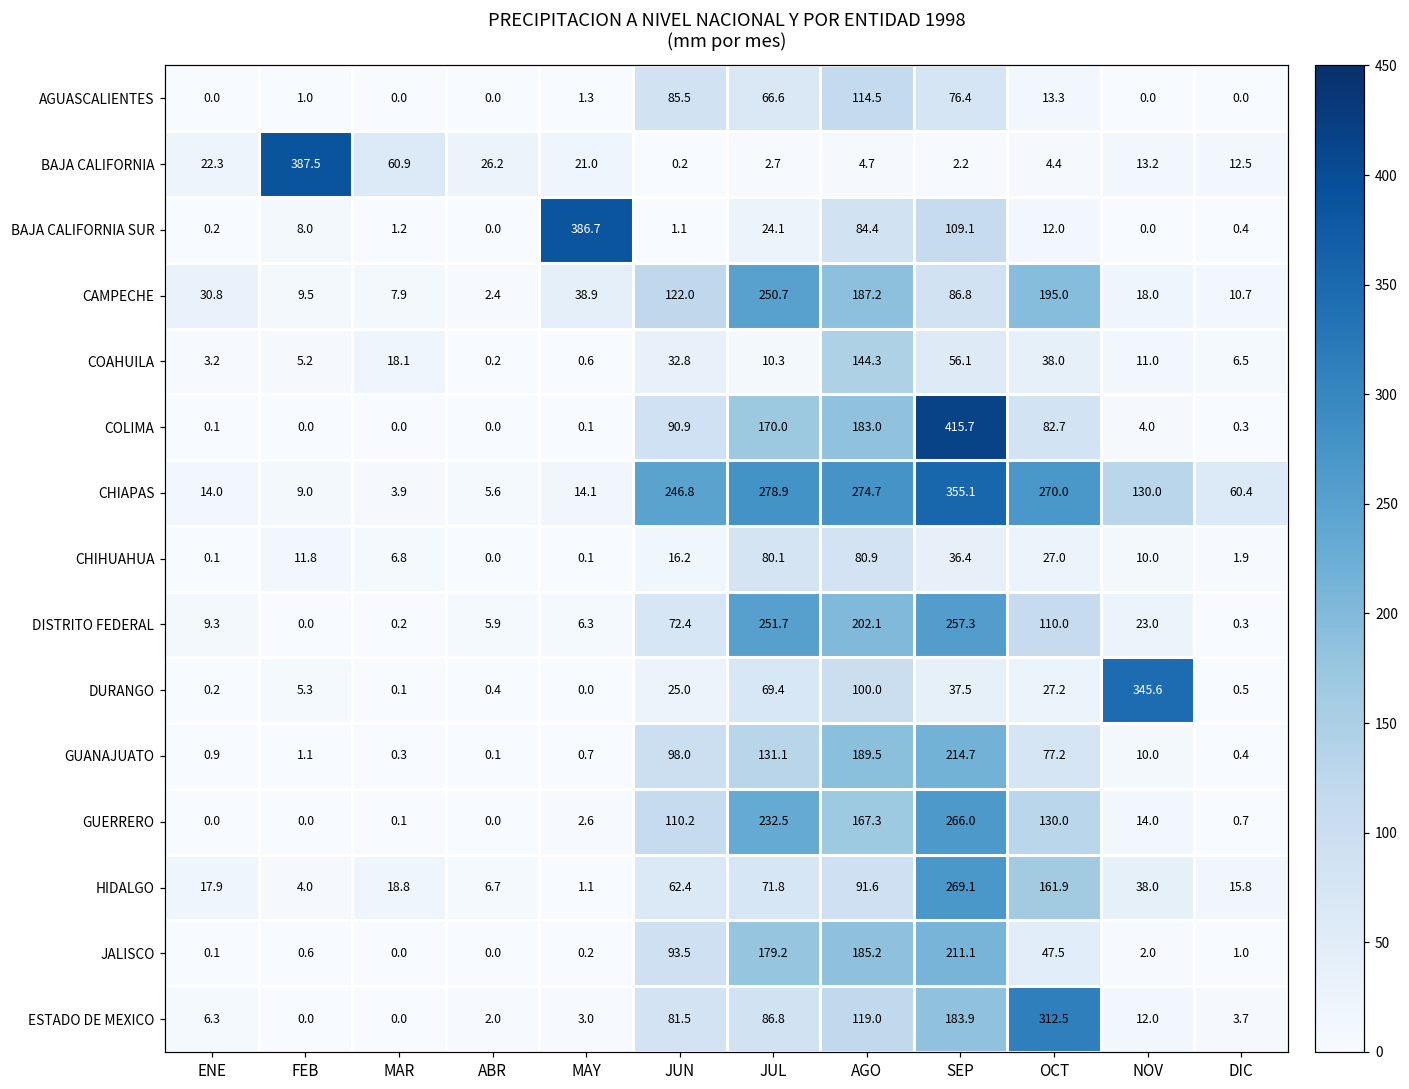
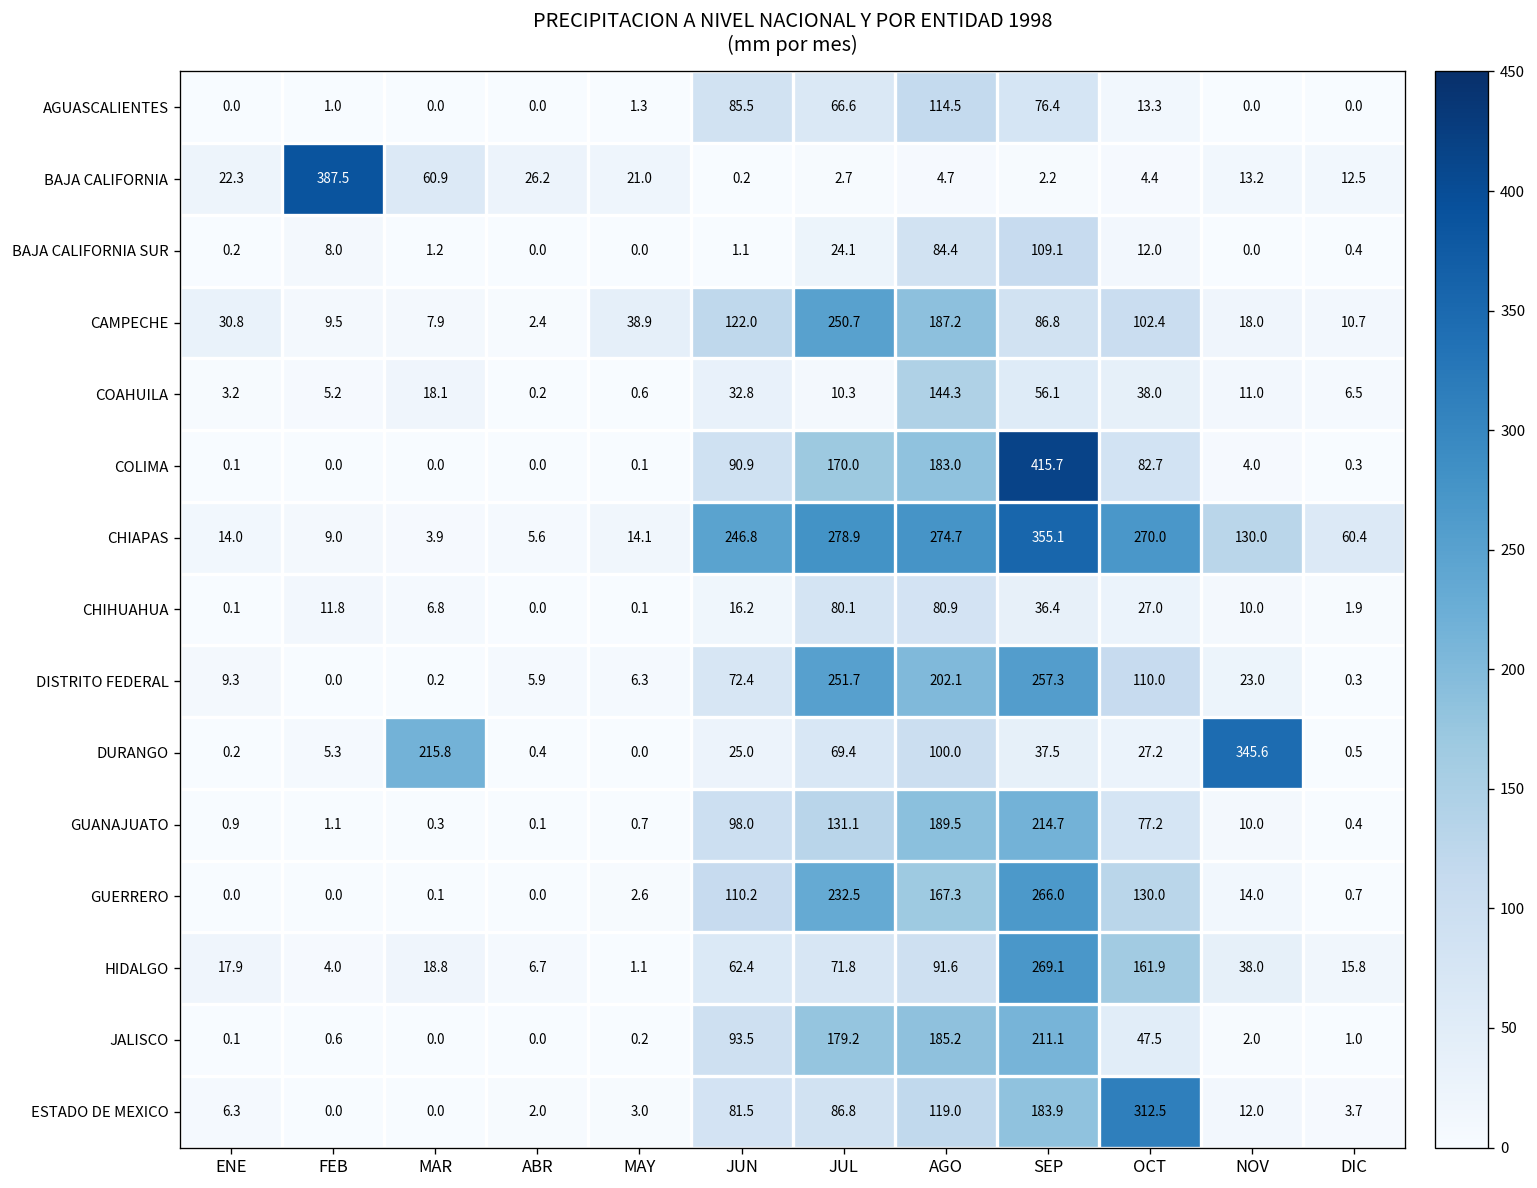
  {
    "AGUASCALIENTES": {
      "ENE": 0.0,
      "FEB": 1.0,
      "MAR": 0.0,
      "ABR": 0.0,
      "MAY": 1.3,
      "JUN": 85.5,
      "JUL": 66.6,
      "AGO": 114.5,
      "SEP": 76.4,
      "OCT": 13.3,
      "NOV": 0.0,
      "DIC": 0.0
    },
    "BAJA CALIFORNIA": {
      "ENE": 22.3,
      "FEB": 387.5,
      "MAR": 60.9,
      "ABR": 26.2,
      "MAY": 21.0,
      "JUN": 0.2,
      "JUL": 2.7,
      "AGO": 4.7,
      "SEP": 2.2,
      "OCT": 4.4,
      "NOV": 13.2,
      "DIC": 12.5
    },
    "BAJA CALIFORNIA SUR": {
      "ENE": 0.2,
      "FEB": 8.0,
      "MAR": 1.2,
      "ABR": 0.0,
-     "MAY": 386.7,
+     "MAY": 0.0,
      "JUN": 1.1,
      "JUL": 24.1,
      "AGO": 84.4,
      "SEP": 109.1,
      "OCT": 12.0,
      "NOV": 0.0,
      "DIC": 0.4
    },
    "CAMPECHE": {
      "ENE": 30.8,
      "FEB": 9.5,
      "MAR": 7.9,
      "ABR": 2.4,
      "MAY": 38.9,
      "JUN": 122.0,
      "JUL": 250.7,
      "AGO": 187.2,
      "SEP": 86.8,
-     "OCT": 195.0,
+     "OCT": 102.4,
      "NOV": 18.0,
      "DIC": 10.7
    },
    "COAHUILA": {
      "ENE": 3.2,
      "FEB": 5.2,
      "MAR": 18.1,
      "ABR": 0.2,
      "MAY": 0.6,
      "JUN": 32.8,
      "JUL": 10.3,
      "AGO": 144.3,
      "SEP": 56.1,
      "OCT": 38.0,
      "NOV": 11.0,
      "DIC": 6.5
    },
    "COLIMA": {
      "ENE": 0.1,
      "FEB": 0.0,
      "MAR": 0.0,
      "ABR": 0.0,
      "MAY": 0.1,
      "JUN": 90.9,
      "JUL": 170.0,
      "AGO": 183.0,
      "SEP": 415.7,
      "OCT": 82.7,
      "NOV": 4.0,
      "DIC": 0.3
    },
    "CHIAPAS": {
      "ENE": 14.0,
      "FEB": 9.0,
      "MAR": 3.9,
      "ABR": 5.6,
      "MAY": 14.1,
      "JUN": 246.8,
      "JUL": 278.9,
      "AGO": 274.7,
      "SEP": 355.1,
      "OCT": 270.0,
      "NOV": 130.0,
      "DIC": 60.4
    },
    "CHIHUAHUA": {
      "ENE": 0.1,
      "FEB": 11.8,
      "MAR": 6.8,
      "ABR": 0.0,
      "MAY": 0.1,
      "JUN": 16.2,
      "JUL": 80.1,
      "AGO": 80.9,
      "SEP": 36.4,
      "OCT": 27.0,
      "NOV": 10.0,
      "DIC": 1.9
    },
    "DISTRITO FEDERAL": {
      "ENE": 9.3,
      "FEB": 0.0,
      "MAR": 0.2,
      "ABR": 5.9,
      "MAY": 6.3,
      "JUN": 72.4,
      "JUL": 251.7,
      "AGO": 202.1,
      "SEP": 257.3,
      "OCT": 110.0,
      "NOV": 23.0,
      "DIC": 0.3
    },
    "DURANGO": {
      "ENE": 0.2,
      "FEB": 5.3,
-     "MAR": 0.1,
+     "MAR": 215.8,
      "ABR": 0.4,
      "MAY": 0.0,
      "JUN": 25.0,
      "JUL": 69.4,
      "AGO": 100.0,
      "SEP": 37.5,
      "OCT": 27.2,
      "NOV": 345.6,
      "DIC": 0.5
    },
    "GUANAJUATO": {
      "ENE": 0.9,
      "FEB": 1.1,
      "MAR": 0.3,
      "ABR": 0.1,
      "MAY": 0.7,
      "JUN": 98.0,
      "JUL": 131.1,
      "AGO": 189.5,
      "SEP": 214.7,
      "OCT": 77.2,
      "NOV": 10.0,
      "DIC": 0.4
    },
    "GUERRERO": {
      "ENE": 0.0,
      "FEB": 0.0,
      "MAR": 0.1,
      "ABR": 0.0,
      "MAY": 2.6,
      "JUN": 110.2,
      "JUL": 232.5,
      "AGO": 167.3,
      "SEP": 266.0,
      "OCT": 130.0,
      "NOV": 14.0,
      "DIC": 0.7
    },
    "HIDALGO": {
      "ENE": 17.9,
      "FEB": 4.0,
      "MAR": 18.8,
      "ABR": 6.7,
      "MAY": 1.1,
      "JUN": 62.4,
      "JUL": 71.8,
      "AGO": 91.6,
      "SEP": 269.1,
      "OCT": 161.9,
      "NOV": 38.0,
      "DIC": 15.8
    },
    "JALISCO": {
      "ENE": 0.1,
      "FEB": 0.6,
      "MAR": 0.0,
      "ABR": 0.0,
      "MAY": 0.2,
      "JUN": 93.5,
      "JUL": 179.2,
      "AGO": 185.2,
      "SEP": 211.1,
      "OCT": 47.5,
      "NOV": 2.0,
      "DIC": 1.0
    },
    "ESTADO DE MEXICO": {
      "ENE": 6.3,
      "FEB": 0.0,
      "MAR": 0.0,
      "ABR": 2.0,
      "MAY": 3.0,
      "JUN": 81.5,
      "JUL": 86.8,
      "AGO": 119.0,
      "SEP": 183.9,
      "OCT": 312.5,
      "NOV": 12.0,
      "DIC": 3.7
    }
  }
